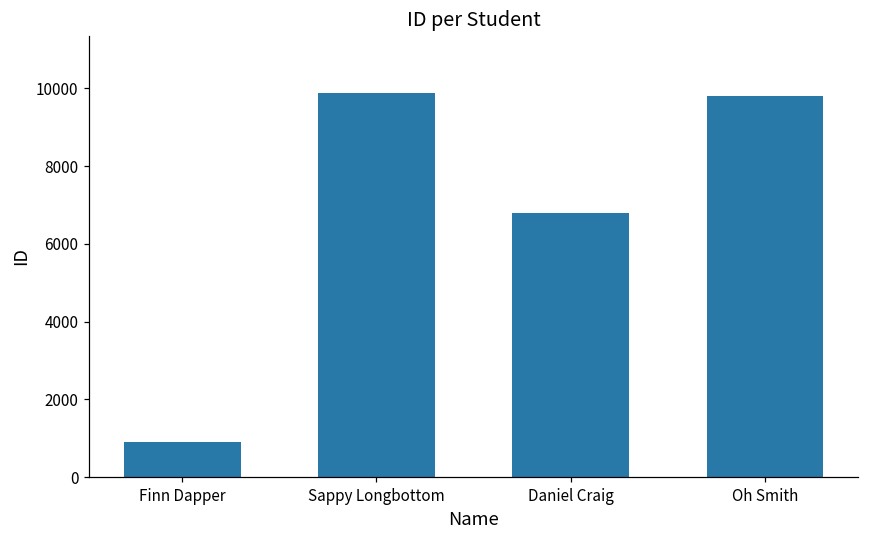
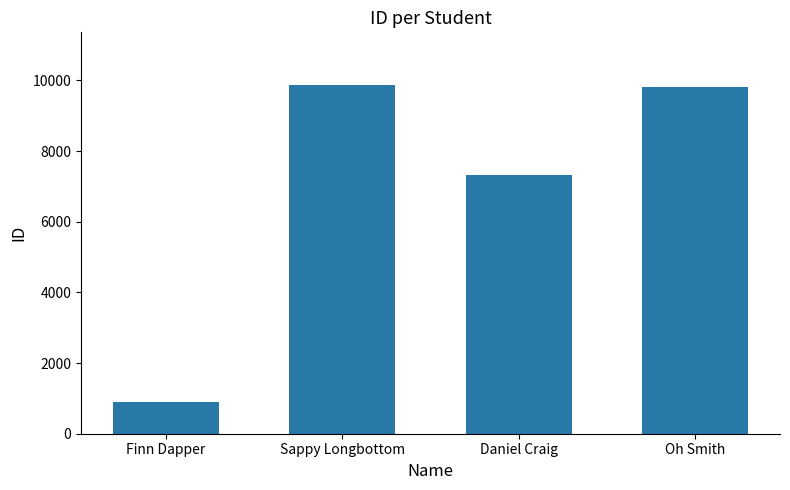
  {
    "Finn Dapper": 900,
    "Sappy Longbottom": 9900,
-   "Daniel Craig": 6800,
+   "Daniel Craig": 7300,
    "Oh Smith": 9800
  }
